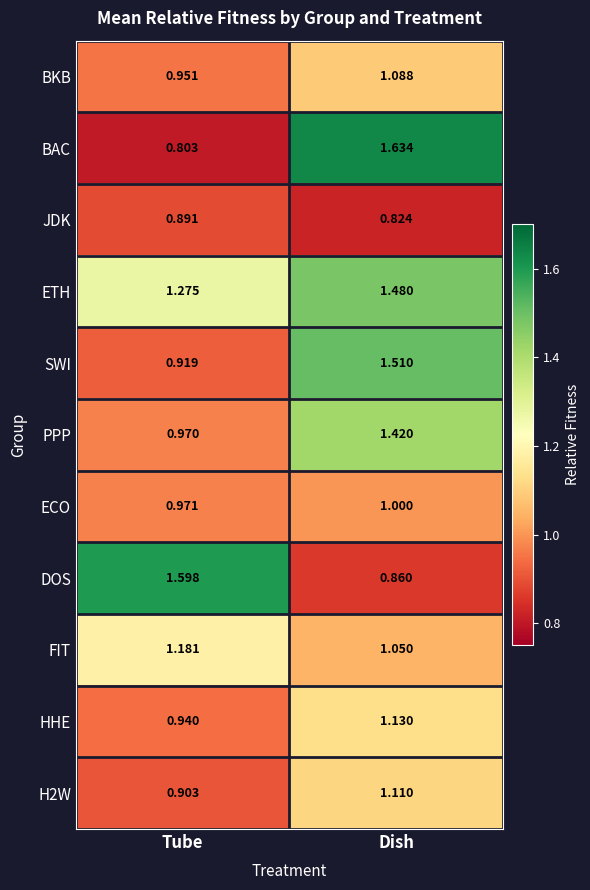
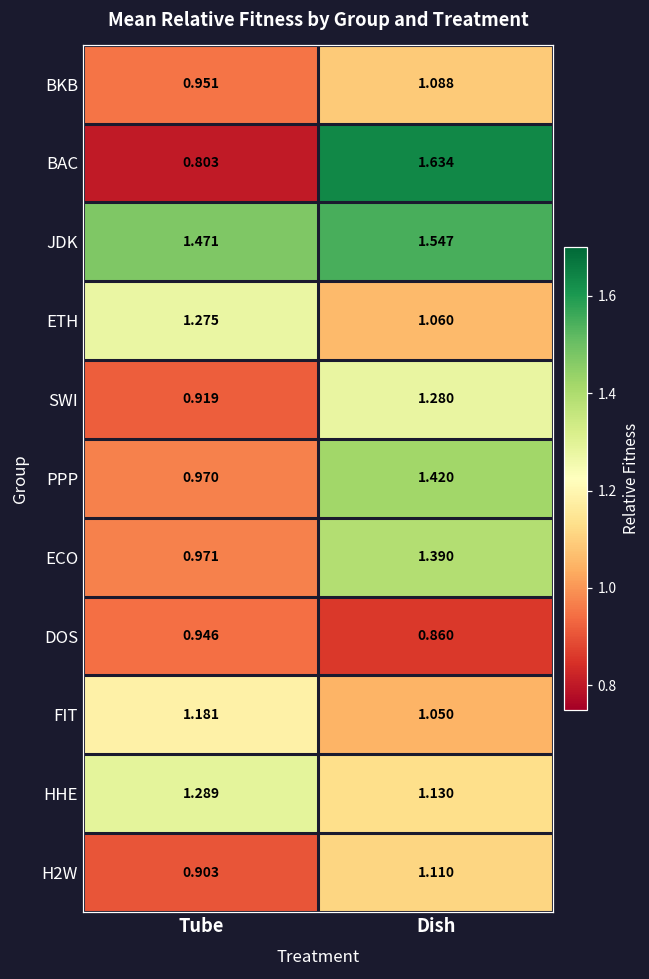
  {
    "BKB": {
      "Tube": 0.951,
      "Dish": 1.088
    },
    "BAC": {
      "Tube": 0.803,
      "Dish": 1.634
    },
    "JDK": {
-     "Tube": 0.891,
-     "Dish": 0.824
+     "Tube": 1.471,
+     "Dish": 1.547
    },
    "ETH": {
      "Tube": 1.275,
-     "Dish": 1.480
+     "Dish": 1.060
    },
    "SWI": {
      "Tube": 0.919,
-     "Dish": 1.510
+     "Dish": 1.280
    },
    "PPP": {
      "Tube": 0.970,
      "Dish": 1.420
    },
    "ECO": {
      "Tube": 0.971,
-     "Dish": 1.000
+     "Dish": 1.390
    },
    "DOS": {
-     "Tube": 1.598,
+     "Tube": 0.946,
      "Dish": 0.860
    },
    "FIT": {
      "Tube": 1.181,
      "Dish": 1.050
    },
    "HHE": {
-     "Tube": 0.940,
+     "Tube": 1.289,
      "Dish": 1.130
    },
    "H2W": {
      "Tube": 0.903,
      "Dish": 1.110
    }
  }
